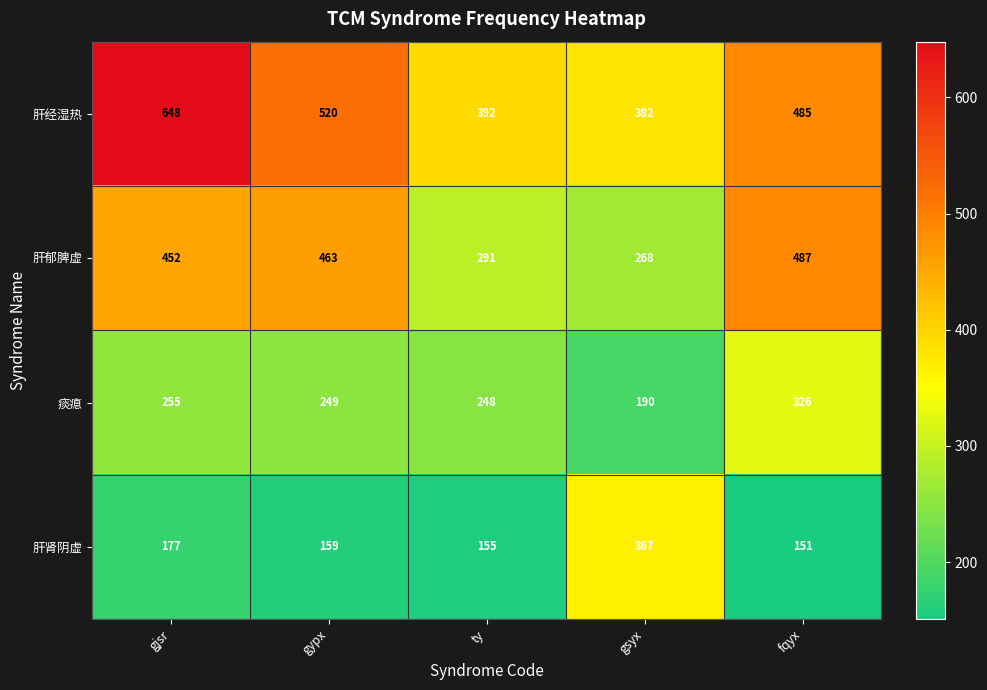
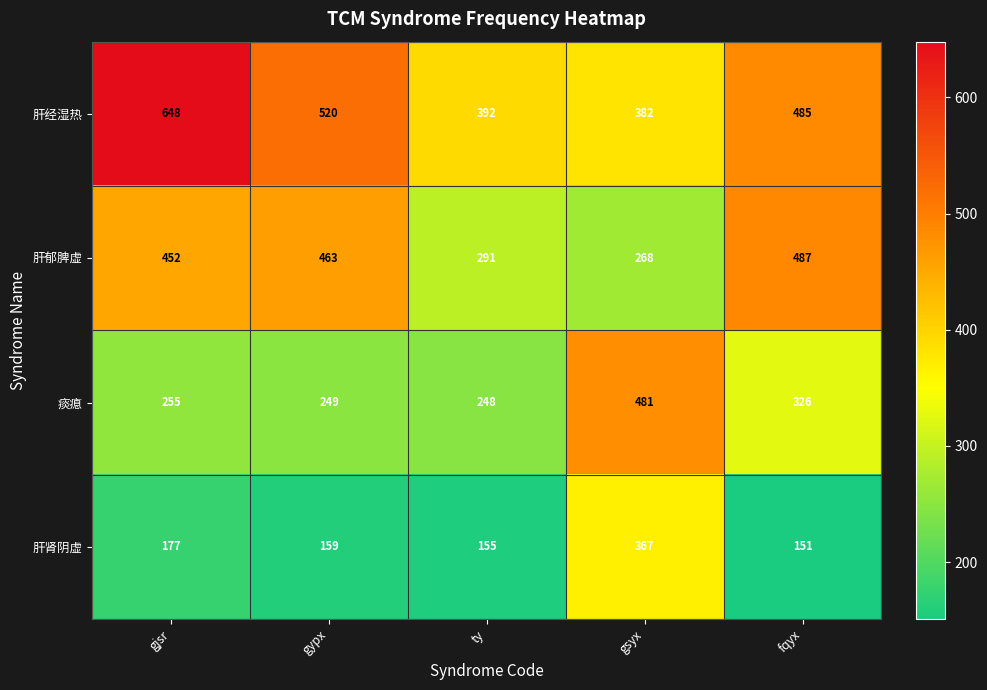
  {
    "肝经湿热": {
      "gjsr": 648,
      "gypx": 520,
      "ty": 392,
      "gsyx": 382,
      "fqyx": 485
    },
    "肝郁脾虚": {
      "gjsr": 452,
      "gypx": 463,
      "ty": 291,
      "gsyx": 268,
      "fqyx": 487
    },
    "痰瘜": {
      "gjsr": 255,
      "gypx": 249,
      "ty": 248,
-     "gsyx": 190,
+     "gsyx": 481,
      "fqyx": 326
    },
    "肝肾阴虚": {
      "gjsr": 177,
      "gypx": 159,
      "ty": 155,
      "gsyx": 367,
      "fqyx": 151
    }
  }
